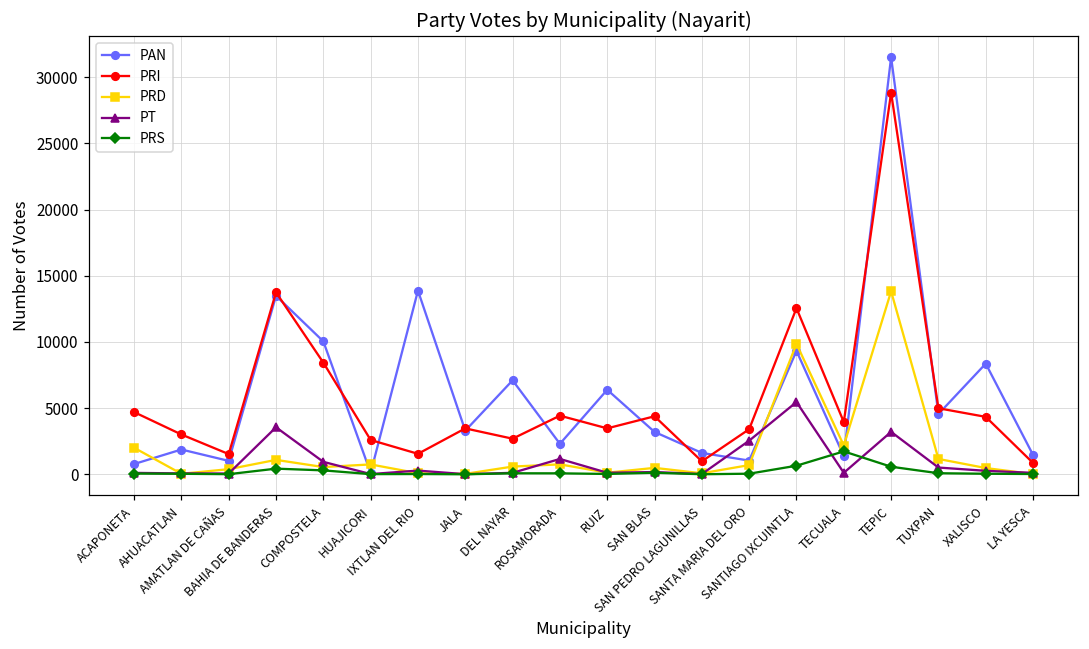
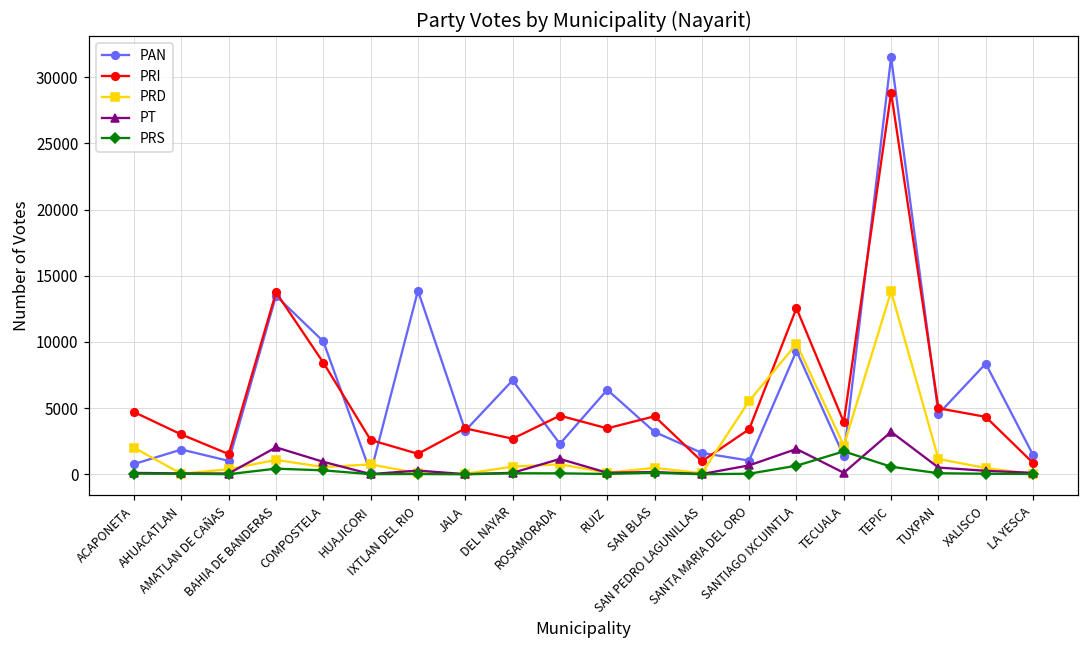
  {
    "PAN": {
      "ACAPONETA": 800,
      "AHUACATLAN": 1900,
      "AMATLAN DE CAÑAS": 1000,
      "BAHIA DE BANDERAS": 13500,
      "COMPOSTELA": 10000,
      "IXTLAN DEL RIO": 13900,
      "DEL NAYAR": 7100,
      "ROSAMORADA": 2300,
      "RUIZ": 6400,
      "SAN BLAS": 3200,
      "SAN PEDRO LAGUNILLAS": 1600,
      "SANTA MARIA DEL ORO": 1000,
      "SANTIAGO IXCUINTLA": 9300,
      "TECUALA": 1400,
      "TEPIC": 31500,
      "TUXPAN": 4600,
      "XALISCO": 8400,
      "LA YESCA": 1500
    },
    "PRI": {
      "ACAPONETA": 4700,
      "AHUACATLAN": 3000,
      "AMATLAN DE CAÑAS": 1500,
      "BAHIA DE BANDERAS": 13700,
      "COMPOSTELA": 8400,
      "HUAJICORI": 2600,
      "IXTLAN DEL RIO": 1600,
      "DEL NAYAR": 2700,
      "ROSAMORADA": 4400,
      "RUIZ": 3500,
      "SAN BLAS": 4400,
      "SAN PEDRO LAGUNILLAS": 1000,
      "SANTA MARIA DEL ORO": 3400,
      "SANTIAGO IXCUINTLA": 12600,
      "TECUALA": 4000,
      "TEPIC": 28800,
      "TUXPAN": 5000,
      "XALISCO": 4300,
      "LA YESCA": 900
    },
    "PRD": {
      "ACAPONETA": 2000,
      "AMATLAN DE CAÑAS": 400,
      "BAHIA DE BANDERAS": 1100,
      "COMPOSTELA": 600,
      "HUAJICORI": 800,
      "DEL NAYAR": 600,
      "ROSAMORADA": 800,
      "SAN BLAS": 500,
-     "SANTA MARIA DEL ORO": 700,
+     "SANTA MARIA DEL ORO": 5500,
      "SANTIAGO IXCUINTLA": 9900,
      "TECUALA": 2200,
      "TEPIC": 13800,
      "TUXPAN": 1200
    },
    "PT": {
-     "BAHIA DE BANDERAS": 3600,
+     "BAHIA DE BANDERAS": 2000,
      "COMPOSTELA": 900,
      "ROSAMORADA": 1200,
-     "SANTA MARIA DEL ORO": 2500,
-     "SANTIAGO IXCUINTLA": 5500,
+     "SANTA MARIA DEL ORO": 700,
+     "SANTIAGO IXCUINTLA": 1900,
      "TECUALA": 100,
      "TEPIC": 3200,
      "TUXPAN": 500
    },
    "PRS": {
      "BAHIA DE BANDERAS": 400,
      "COMPOSTELA": 300,
      "ROSAMORADA": 100,
      "SANTA MARIA DEL ORO": 100,
      "SANTIAGO IXCUINTLA": 700,
      "TECUALA": 1700,
      "TEPIC": 600,
      "TUXPAN": 100,
      "XALISCO": 0
    }
  }
